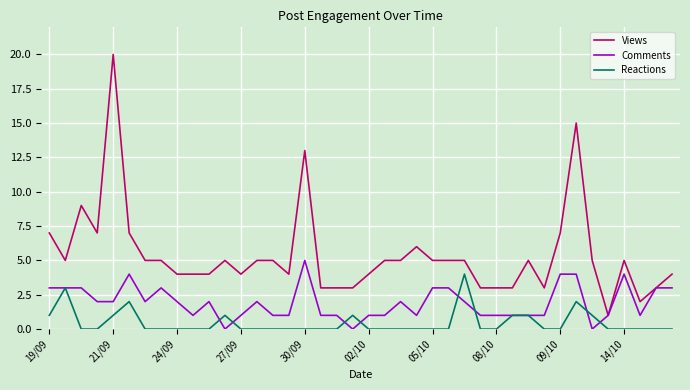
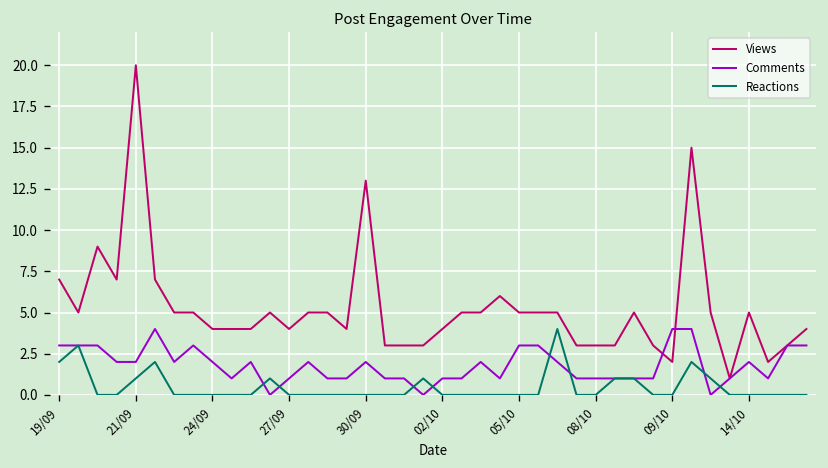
  {
    "Views": {
      "19/09": 7,
      "30/09": 13,
-     "09/10": 7,
+     "09/10": 2,
      "14/10": 5
    },
    "Comments": {
      "19/09": 3,
-     "30/09": 5,
+     "30/09": 2,
      "09/10": 4,
-     "14/10": 4
+     "14/10": 2
    },
    "Reactions": {
-     "19/09": 1,
+     "19/09": 2,
      "30/09": 0,
      "09/10": 0,
      "14/10": 0
    }
  }
